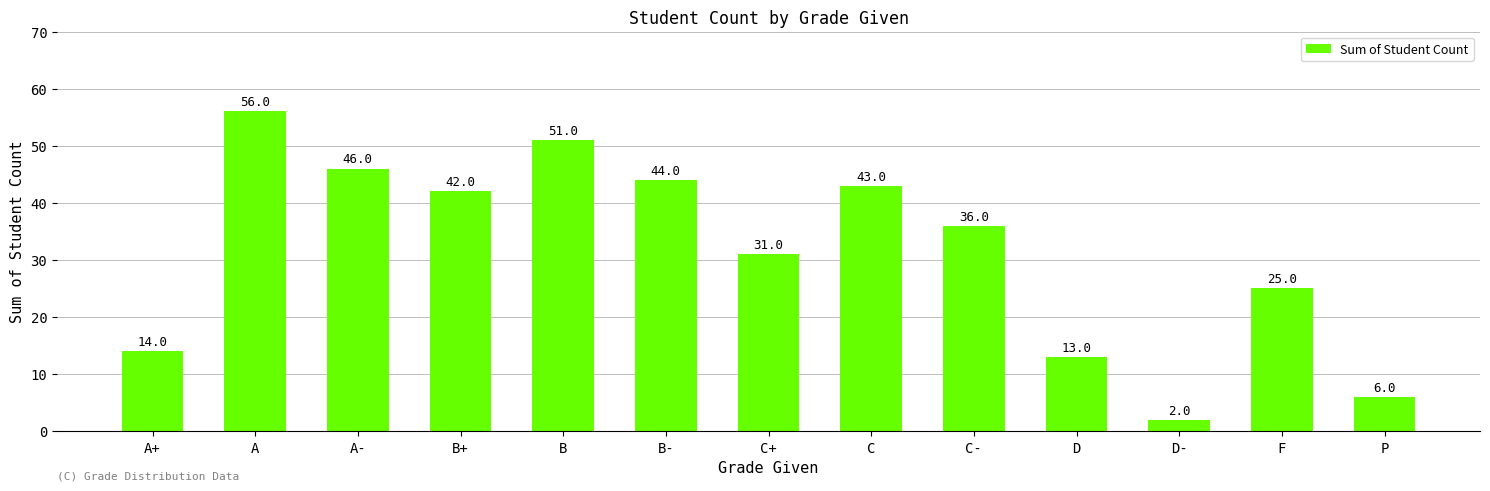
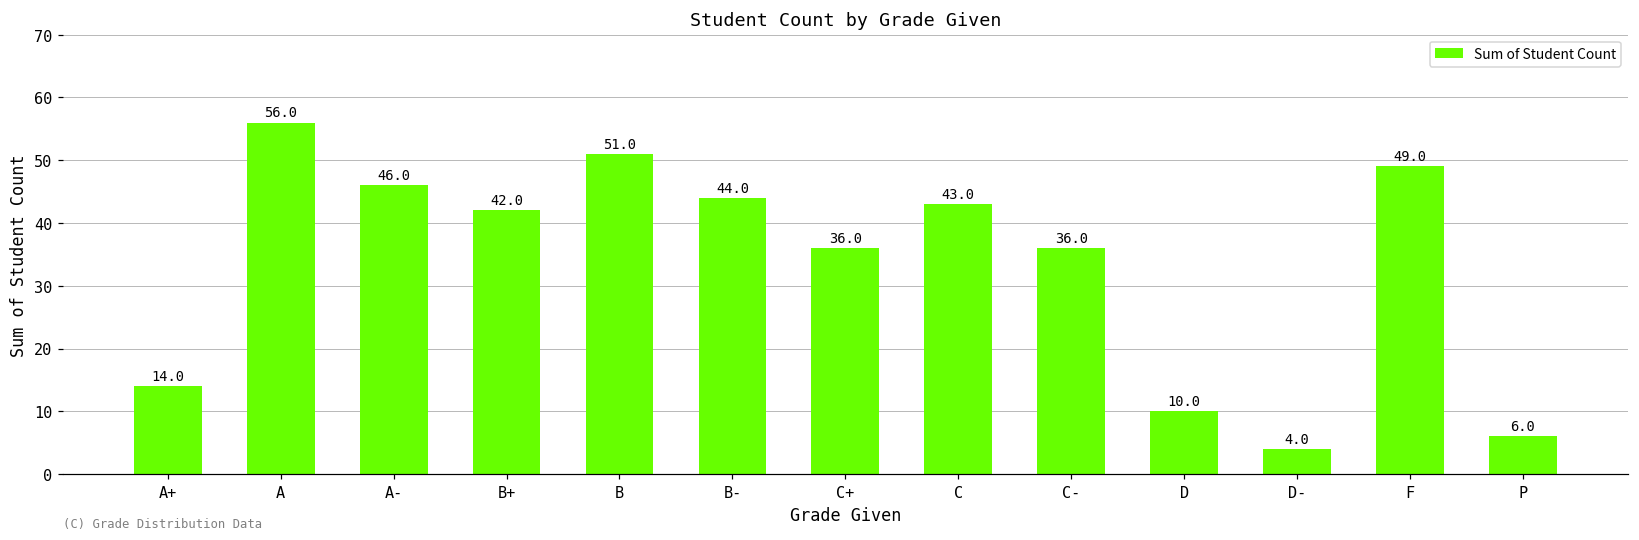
  {
    "A+": 14.0,
    "A": 56.0,
    "A-": 46.0,
    "B+": 42.0,
    "B": 51.0,
    "B-": 44.0,
-   "C+": 31.0,
+   "C+": 36.0,
    "C": 43.0,
    "C-": 36.0,
-   "D": 13.0,
-   "D-": 2.0,
-   "F": 25.0,
+   "D": 10.0,
+   "D-": 4.0,
+   "F": 49.0,
    "P": 6.0
  }
